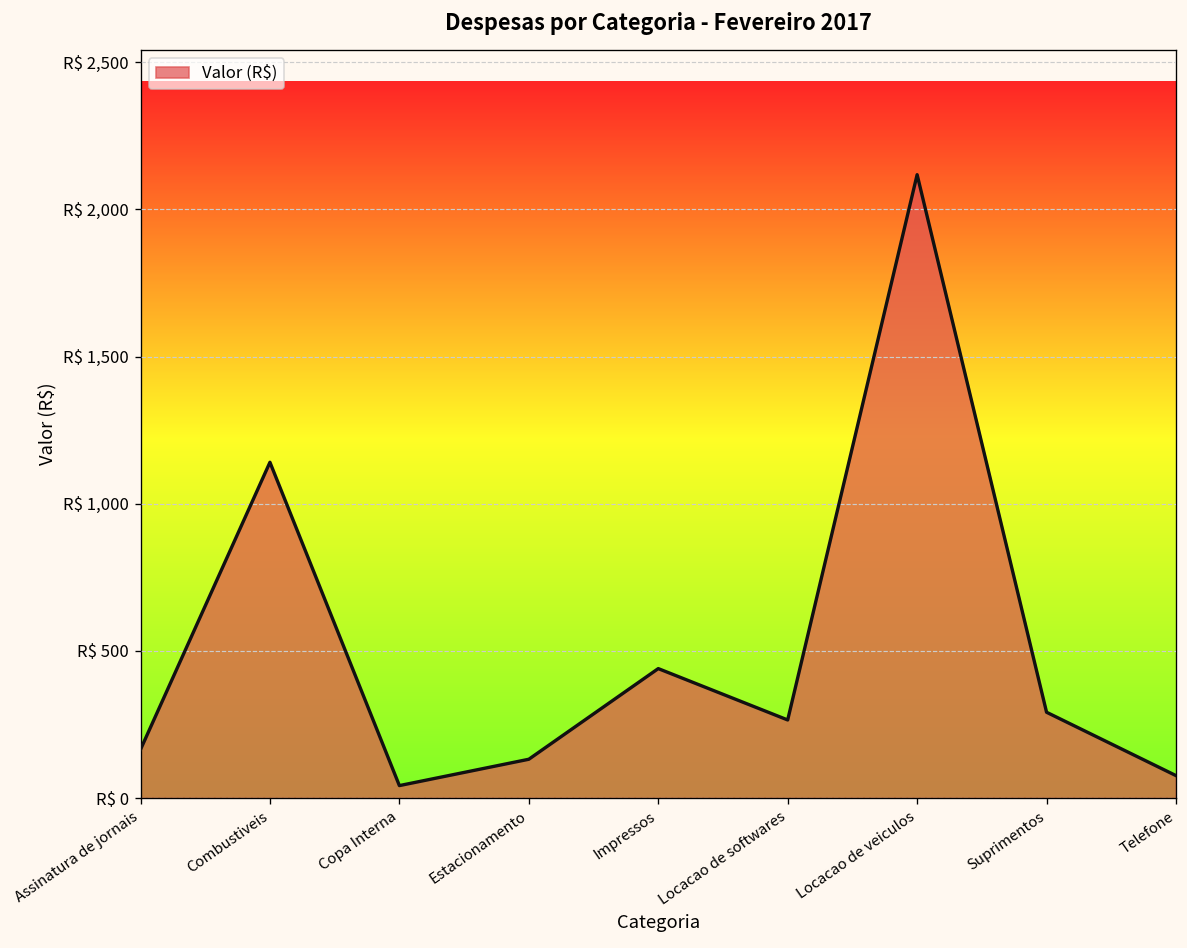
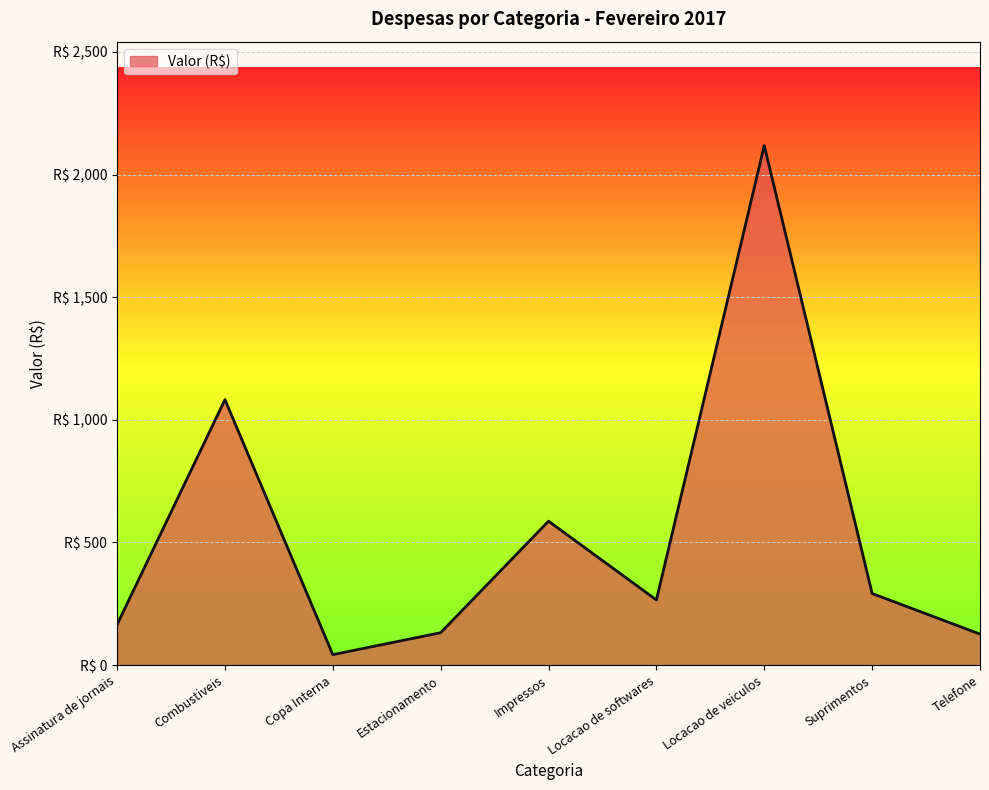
  {
    "Assinatura de jornais": "R$ 170",
-   "Combustiveis": "R$ 1,140",
+   "Combustiveis": "R$ 1,080",
    "Copa Interna": "R$ 40",
    "Estacionamento": "R$ 130",
-   "Impressos": "R$ 440",
+   "Impressos": "R$ 590",
    "Locacao de softwares": "R$ 270",
    "Locacao de veiculos": "R$ 2,120",
    "Suprimentos": "R$ 290",
-   "Telefone": "R$ 80"
+   "Telefone": "R$ 130"
  }
